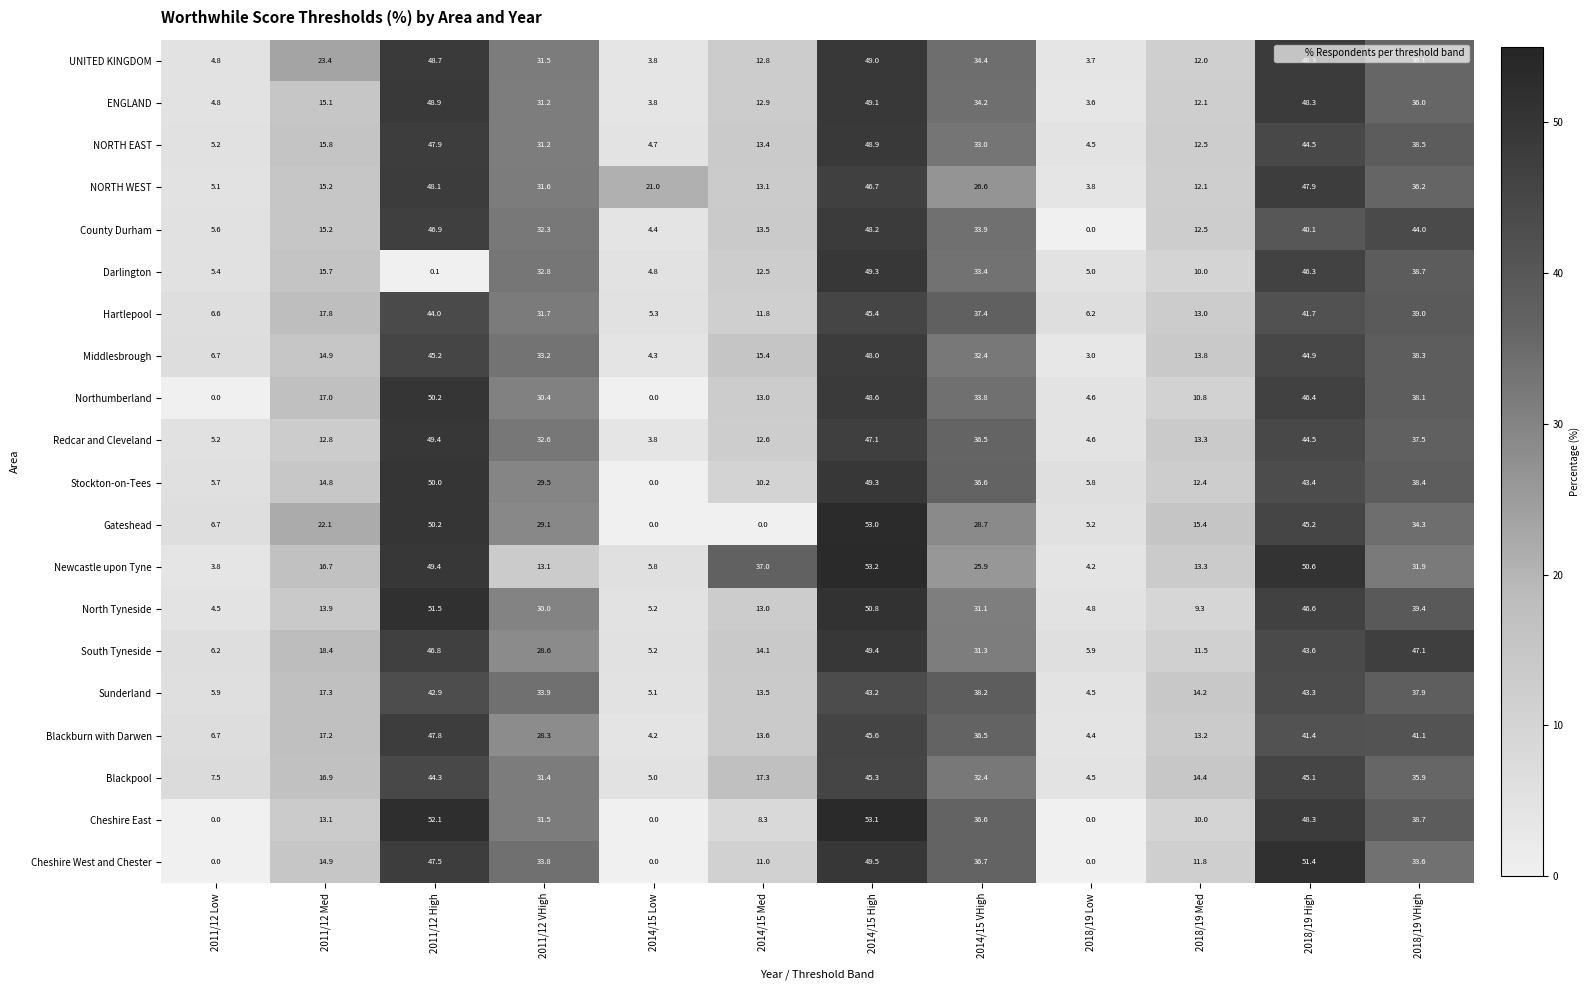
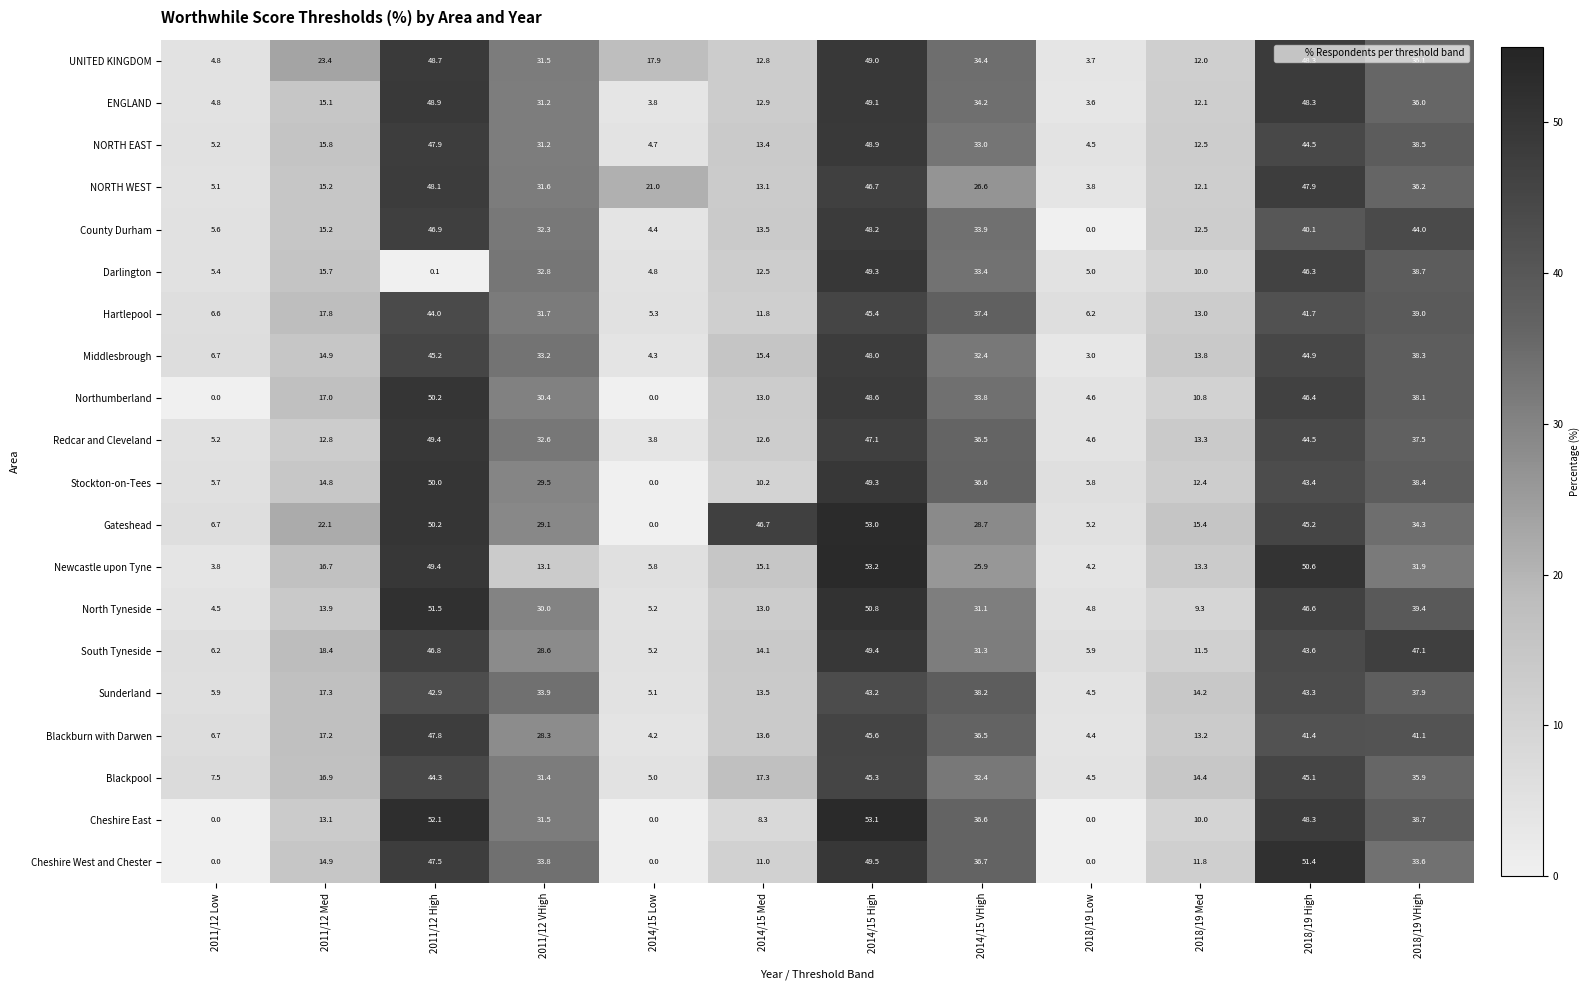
  {
    "UNITED KINGDOM": {
      "2011/12 Low": 4.8,
      "2011/12 Med": 23.4,
      "2011/12 High": 48.7,
      "2011/12 VHigh": 31.5,
-     "2014/15 Low": 3.8,
+     "2014/15 Low": 17.9,
      "2014/15 Med": 12.8,
      "2014/15 High": 49.0,
      "2014/15 VHigh": 34.4,
      "2018/19 Low": 3.7,
      "2018/19 Med": 12.0
    },
    "Gateshead": {
      "2011/12 Low": 6.7,
      "2011/12 Med": 22.1,
      "2011/12 High": 50.2,
      "2011/12 VHigh": 29.1,
      "2014/15 Low": 0.0,
-     "2014/15 Med": 0.0,
+     "2014/15 Med": 46.7,
      "2014/15 High": 53.0,
      "2014/15 VHigh": 28.7,
      "2018/19 Low": 5.2,
      "2018/19 Med": 15.4,
      "2018/19 High": 45.2,
      "2018/19 VHigh": 34.3
    },
    "Newcastle upon Tyne": {
      "2011/12 Low": 3.8,
      "2011/12 Med": 16.7,
      "2011/12 High": 49.4,
      "2011/12 VHigh": 13.1,
      "2014/15 Low": 5.8,
-     "2014/15 Med": 37.0,
+     "2014/15 Med": 15.1,
      "2014/15 High": 53.2,
      "2014/15 VHigh": 25.9,
      "2018/19 Low": 4.2,
      "2018/19 Med": 13.3,
      "2018/19 High": 50.6,
      "2018/19 VHigh": 31.9
    }
  }
